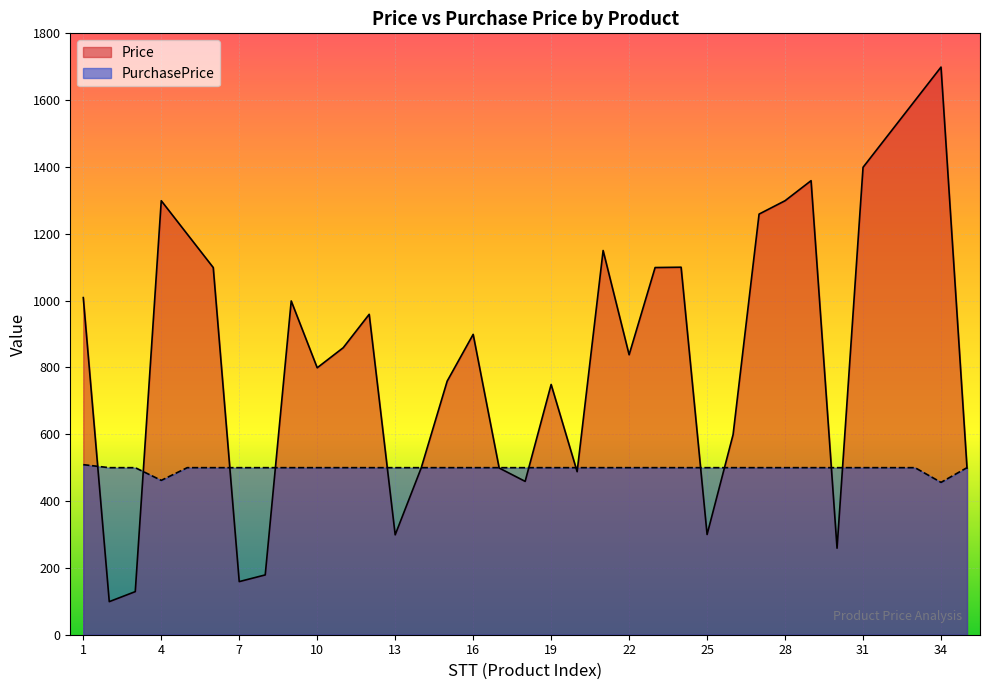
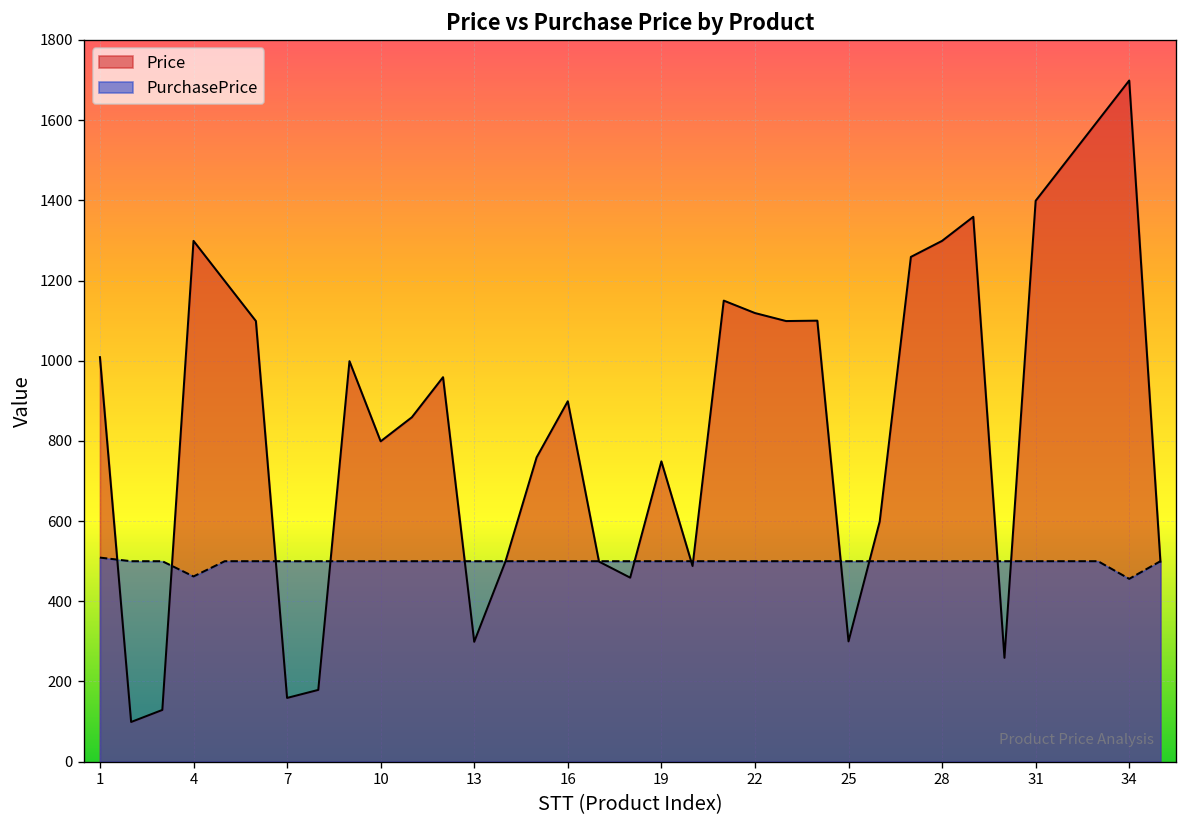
  {
    "Price": {
      "1": 1010,
      "4": 1300,
      "7": 160,
      "10": 800,
      "13": 300,
      "16": 900,
      "19": 750,
-     "22": 840,
+     "22": 1120,
      "25": 300,
      "28": 1300,
      "31": 1400,
      "34": 1700
    },
    "PurchasePrice": {
      "1": 510,
      "4": 460,
      "7": 500,
      "10": 500,
      "13": 500,
      "16": 500,
      "19": 500,
      "22": 500,
      "25": 500,
      "28": 500,
      "31": 500,
      "34": 460
    }
  }
